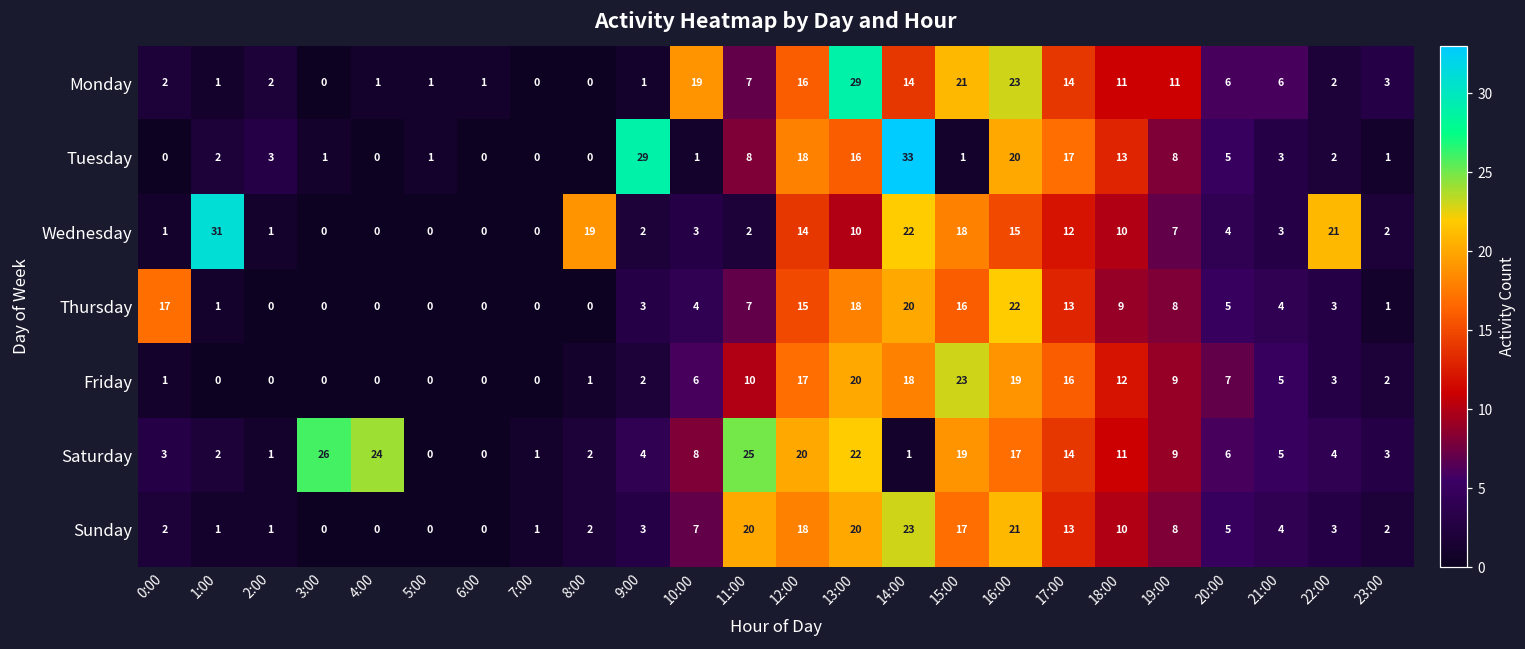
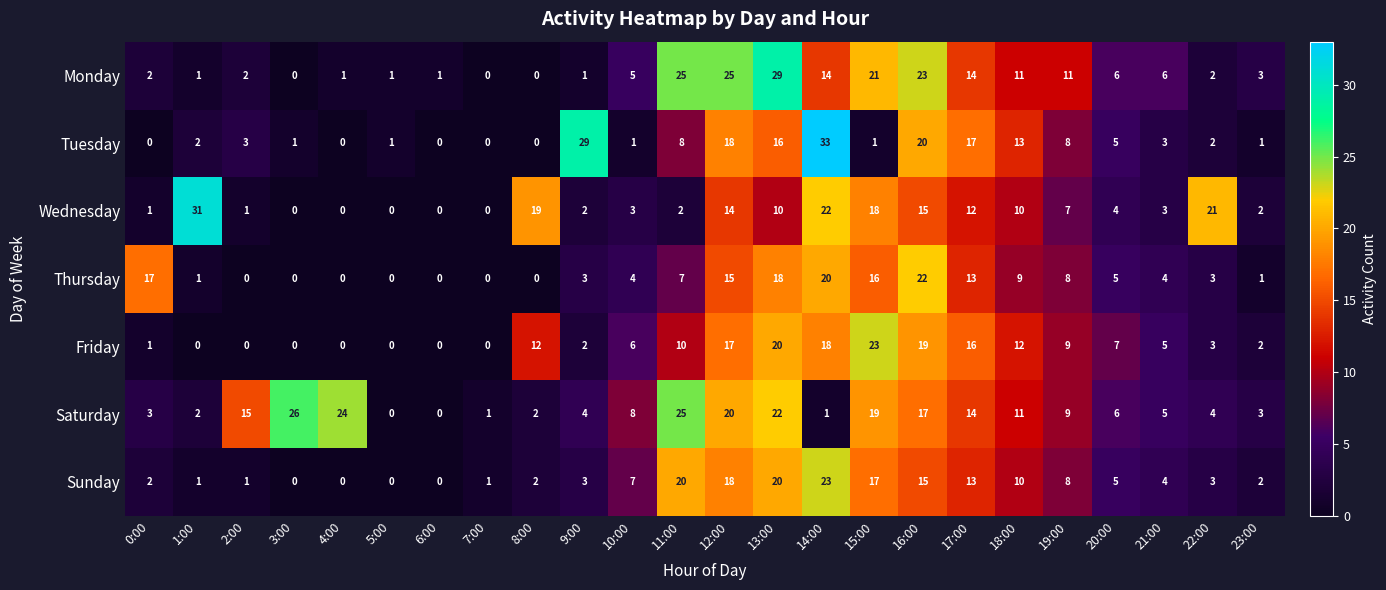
  {
    "Monday": {
      "0:00": 2,
      "1:00": 1,
      "2:00": 2,
      "3:00": 0,
      "4:00": 1,
      "5:00": 1,
      "6:00": 1,
      "7:00": 0,
      "8:00": 0,
      "9:00": 1,
-     "10:00": 19,
-     "11:00": 7,
-     "12:00": 16,
+     "10:00": 5,
+     "11:00": 25,
+     "12:00": 25,
      "13:00": 29,
      "14:00": 14,
      "15:00": 21,
      "16:00": 23,
      "17:00": 14,
      "18:00": 11,
      "19:00": 11,
      "20:00": 6,
      "21:00": 6,
      "22:00": 2,
      "23:00": 3
    },
    "Tuesday": {
      "0:00": 0,
      "1:00": 2,
      "2:00": 3,
      "3:00": 1,
      "4:00": 0,
      "5:00": 1,
      "6:00": 0,
      "7:00": 0,
      "8:00": 0,
      "9:00": 29,
      "10:00": 1,
      "11:00": 8,
      "12:00": 18,
      "13:00": 16,
      "14:00": 33,
      "15:00": 1,
      "16:00": 20,
      "17:00": 17,
      "18:00": 13,
      "19:00": 8,
      "20:00": 5,
      "21:00": 3,
      "22:00": 2,
      "23:00": 1
    },
    "Wednesday": {
      "0:00": 1,
      "1:00": 31,
      "2:00": 1,
      "3:00": 0,
      "4:00": 0,
      "5:00": 0,
      "6:00": 0,
      "7:00": 0,
      "8:00": 19,
      "9:00": 2,
      "10:00": 3,
      "11:00": 2,
      "12:00": 14,
      "13:00": 10,
      "14:00": 22,
      "15:00": 18,
      "16:00": 15,
      "17:00": 12,
      "18:00": 10,
      "19:00": 7,
      "20:00": 4,
      "21:00": 3,
      "22:00": 21,
      "23:00": 2
    },
    "Thursday": {
      "0:00": 17,
      "1:00": 1,
      "2:00": 0,
      "3:00": 0,
      "4:00": 0,
      "5:00": 0,
      "6:00": 0,
      "7:00": 0,
      "8:00": 0,
      "9:00": 3,
      "10:00": 4,
      "11:00": 7,
      "12:00": 15,
      "13:00": 18,
      "14:00": 20,
      "15:00": 16,
      "16:00": 22,
      "17:00": 13,
      "18:00": 9,
      "19:00": 8,
      "20:00": 5,
      "21:00": 4,
      "22:00": 3,
      "23:00": 1
    },
    "Friday": {
      "0:00": 1,
      "1:00": 0,
      "2:00": 0,
      "3:00": 0,
      "4:00": 0,
      "5:00": 0,
      "6:00": 0,
      "7:00": 0,
-     "8:00": 1,
+     "8:00": 12,
      "9:00": 2,
      "10:00": 6,
      "11:00": 10,
      "12:00": 17,
      "13:00": 20,
      "14:00": 18,
      "15:00": 23,
      "16:00": 19,
      "17:00": 16,
      "18:00": 12,
      "19:00": 9,
      "20:00": 7,
      "21:00": 5,
      "22:00": 3,
      "23:00": 2
    },
    "Saturday": {
      "0:00": 3,
      "1:00": 2,
-     "2:00": 1,
+     "2:00": 15,
      "3:00": 26,
      "4:00": 24,
      "5:00": 0,
      "6:00": 0,
      "7:00": 1,
      "8:00": 2,
      "9:00": 4,
      "10:00": 8,
      "11:00": 25,
      "12:00": 20,
      "13:00": 22,
      "14:00": 1,
      "15:00": 19,
      "16:00": 17,
      "17:00": 14,
      "18:00": 11,
      "19:00": 9,
      "20:00": 6,
      "21:00": 5,
      "22:00": 4,
      "23:00": 3
    },
    "Sunday": {
      "0:00": 2,
      "1:00": 1,
      "2:00": 1,
      "3:00": 0,
      "4:00": 0,
      "5:00": 0,
      "6:00": 0,
      "7:00": 1,
      "8:00": 2,
      "9:00": 3,
      "10:00": 7,
      "11:00": 20,
      "12:00": 18,
      "13:00": 20,
      "14:00": 23,
      "15:00": 17,
-     "16:00": 21,
+     "16:00": 15,
      "17:00": 13,
      "18:00": 10,
      "19:00": 8,
      "20:00": 5,
      "21:00": 4,
      "22:00": 3,
      "23:00": 2
    }
  }
